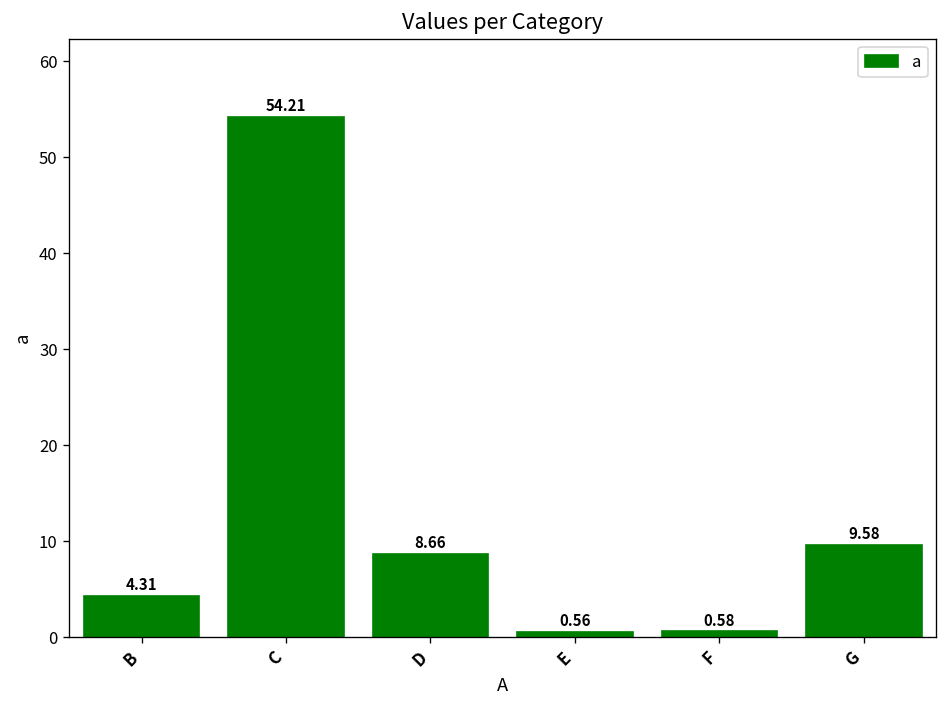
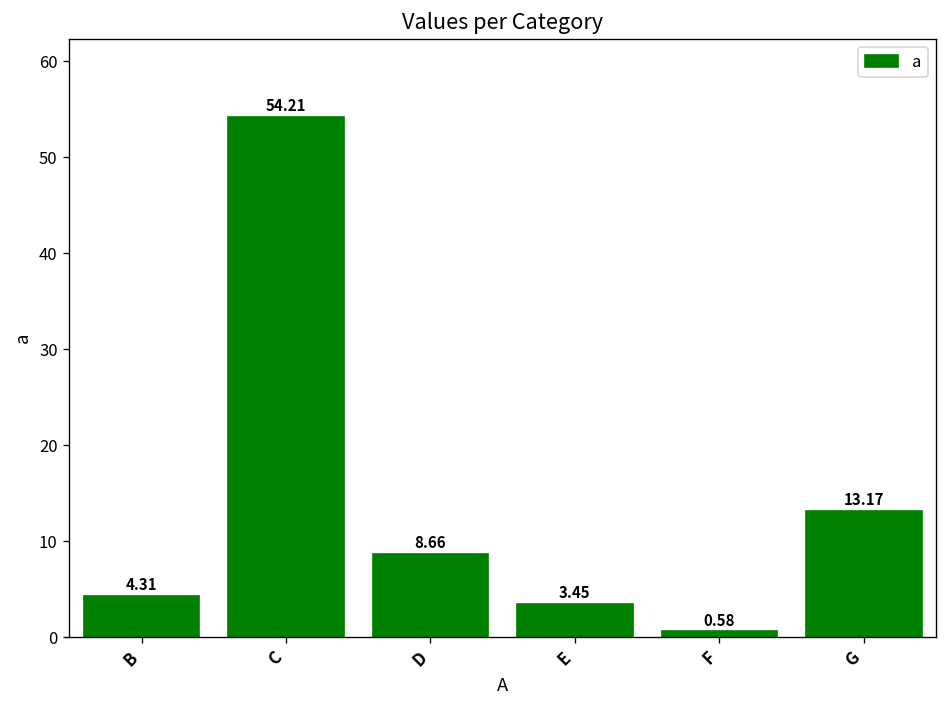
  {
    "B": 4.31,
    "C": 54.21,
    "D": 8.66,
-   "E": 0.56,
+   "E": 3.45,
    "F": 0.58,
-   "G": 9.58
+   "G": 13.17
  }
